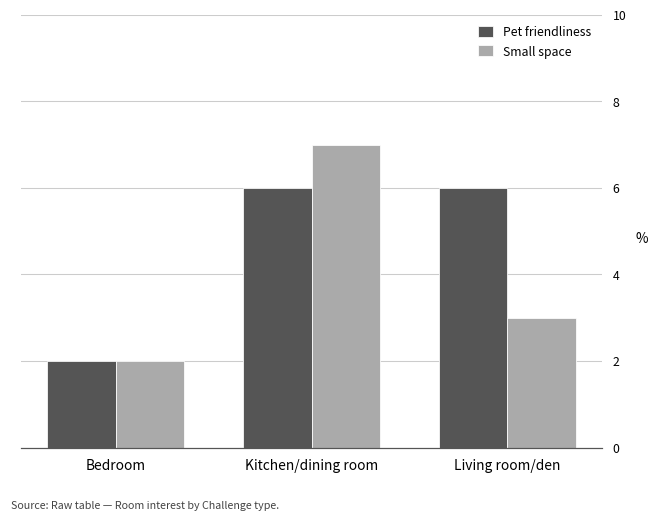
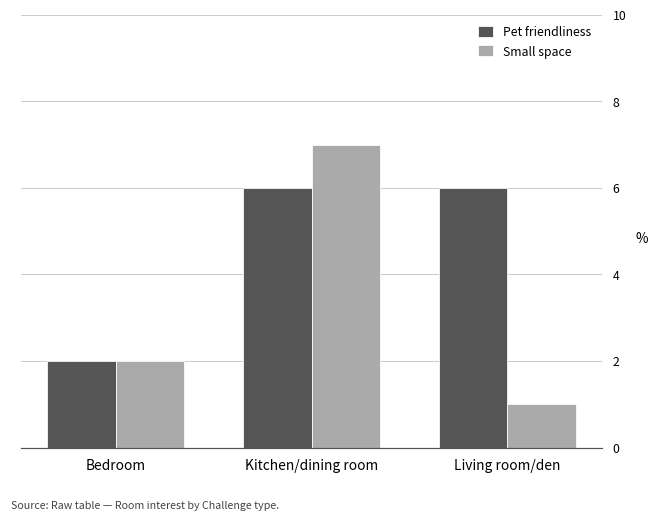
  {
    "Pet friendliness": {
      "Bedroom": 2,
      "Kitchen/dining room": 6,
      "Living room/den": 6
    },
    "Small space": {
      "Bedroom": 2,
      "Kitchen/dining room": 7,
-     "Living room/den": 3
+     "Living room/den": 1
    }
  }
